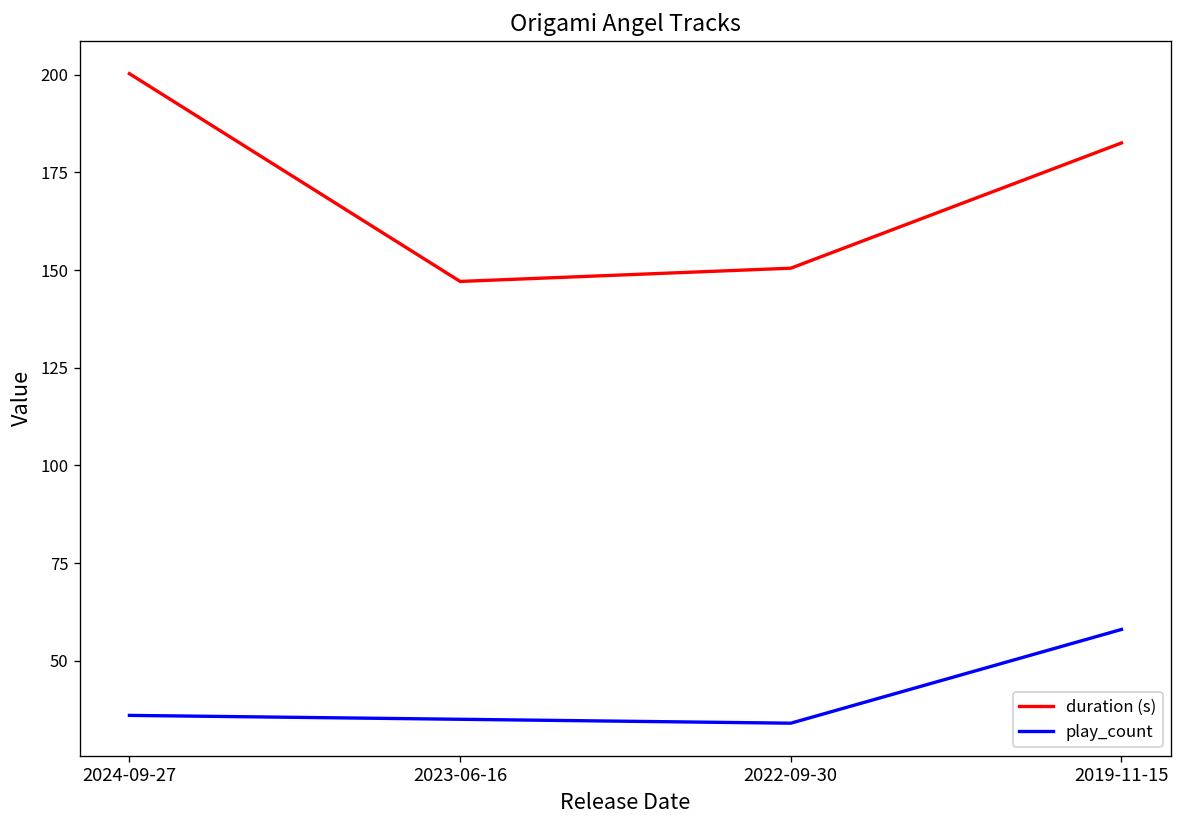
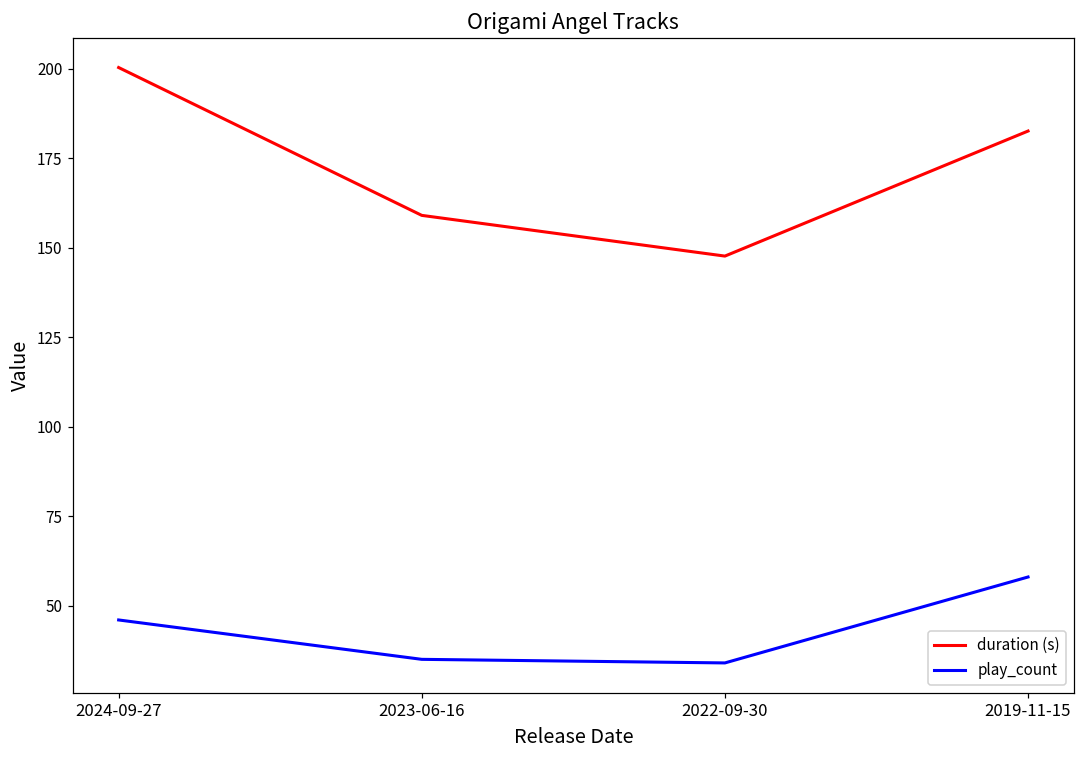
  {
    "duration (s)": {
      "2024-09-27": 200,
-     "2023-06-16": 147,
-     "2022-09-30": 150,
+     "2023-06-16": 159,
+     "2022-09-30": 148,
      "2019-11-15": 183
    },
    "play_count": {
-     "2024-09-27": 36,
+     "2024-09-27": 46,
      "2023-06-16": 35,
      "2022-09-30": 34,
      "2019-11-15": 58
    }
  }
